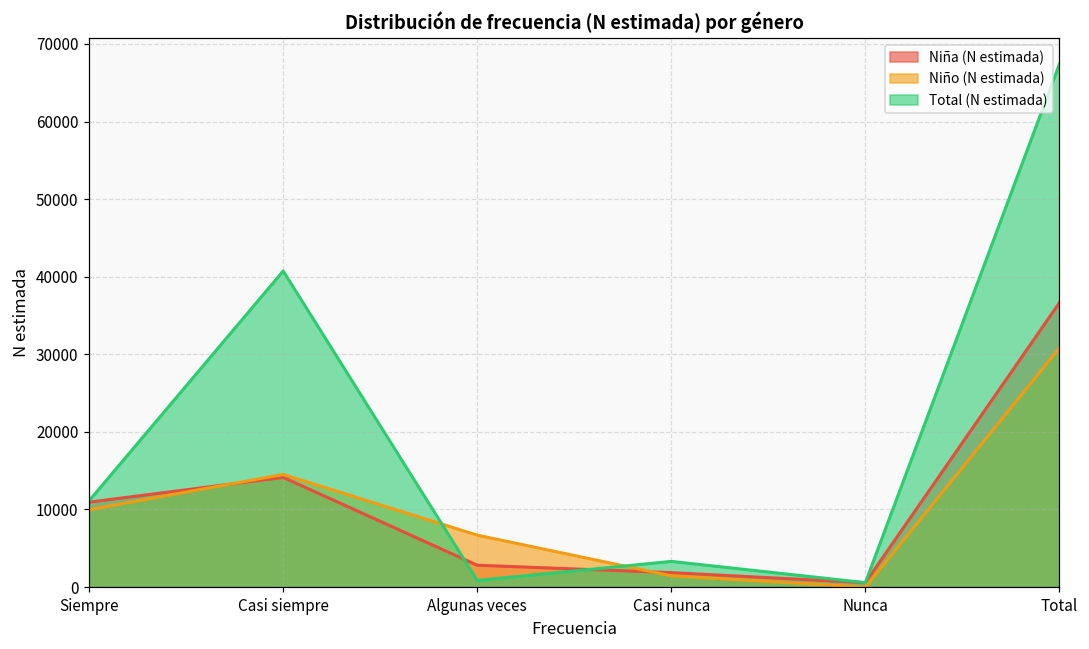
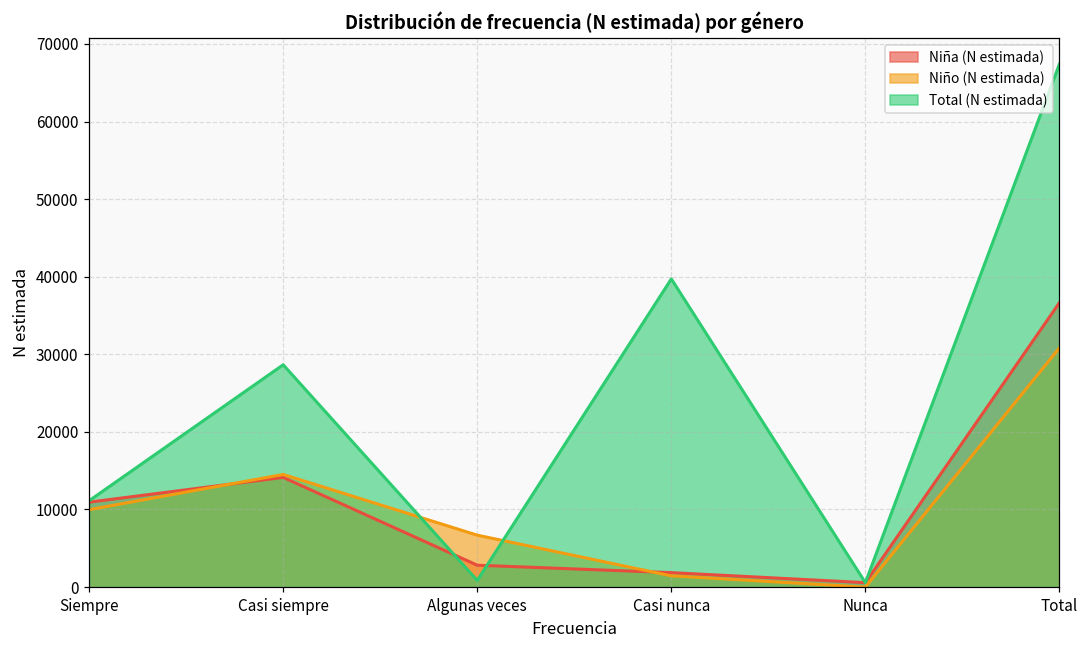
  {
    "Niña (N estimada)": {
      "Casi siempre": 14000,
      "Algunas veces": 3000,
      "Casi nunca": 2000,
      "Total": 37000
    },
    "Niño (N estimada)": {
      "Siempre": 10000,
      "Casi siempre": 15000,
      "Algunas veces": 7000,
      "Casi nunca": 1000,
      "Nunca": 0,
      "Total": 31000
    },
    "Total (N estimada)": {
-     "Casi siempre": 41000,
+     "Casi siempre": 29000,
      "Algunas veces": 1000,
-     "Casi nunca": 3000,
+     "Casi nunca": 40000,
      "Total": 67000
    }
  }
